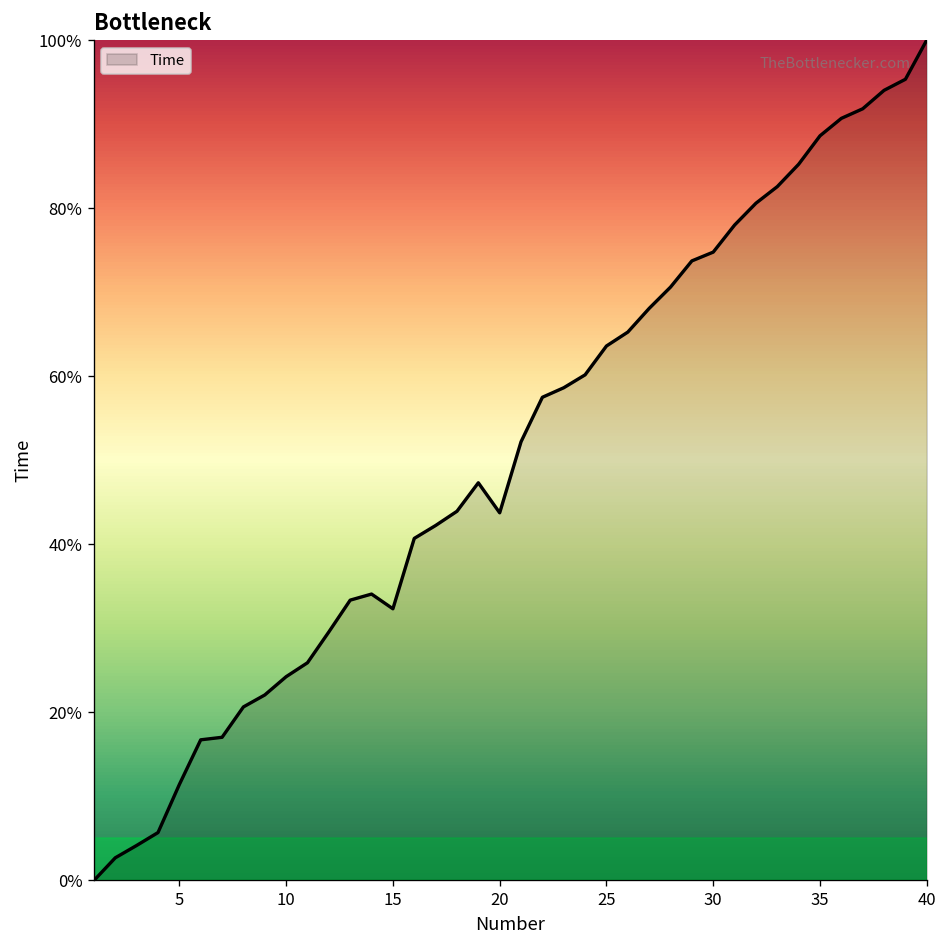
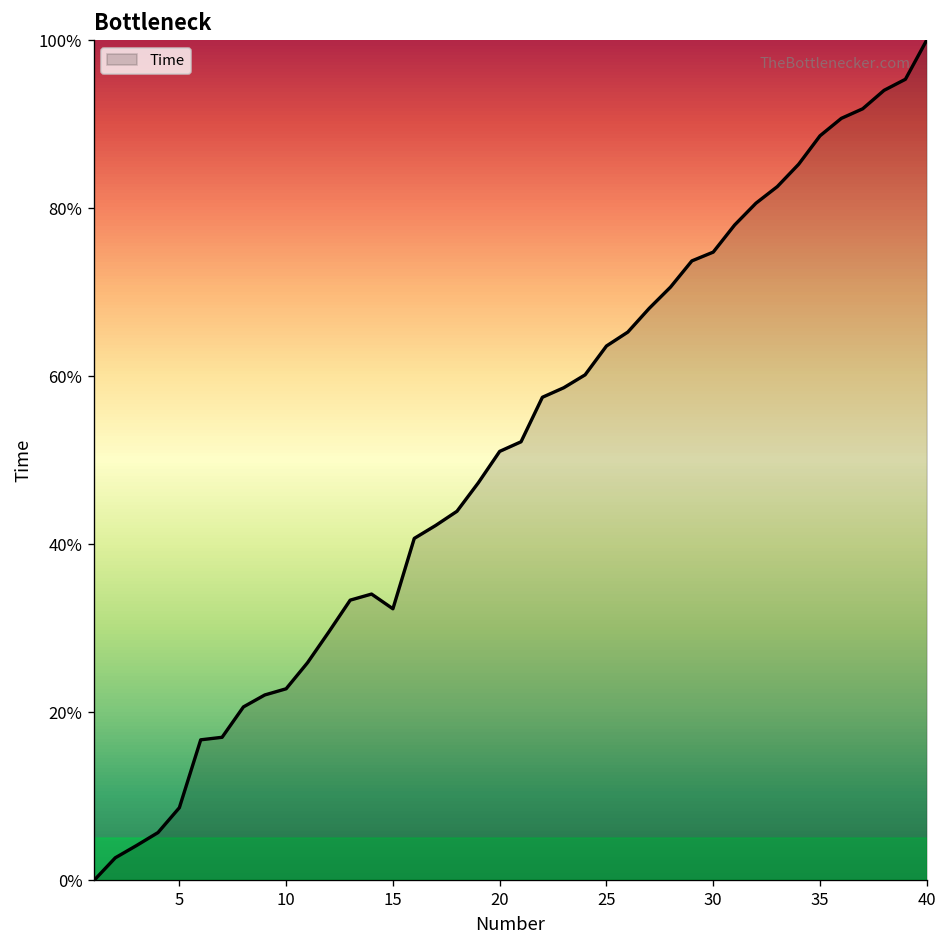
  {
-   "5": "11%",
-   "10": "24%",
+   "5": "9%",
+   "10": "23%",
    "15": "32%",
-   "20": "44%",
+   "20": "51%",
    "25": "64%",
    "30": "75%",
    "35": "89%",
    "40": "100%"
  }
